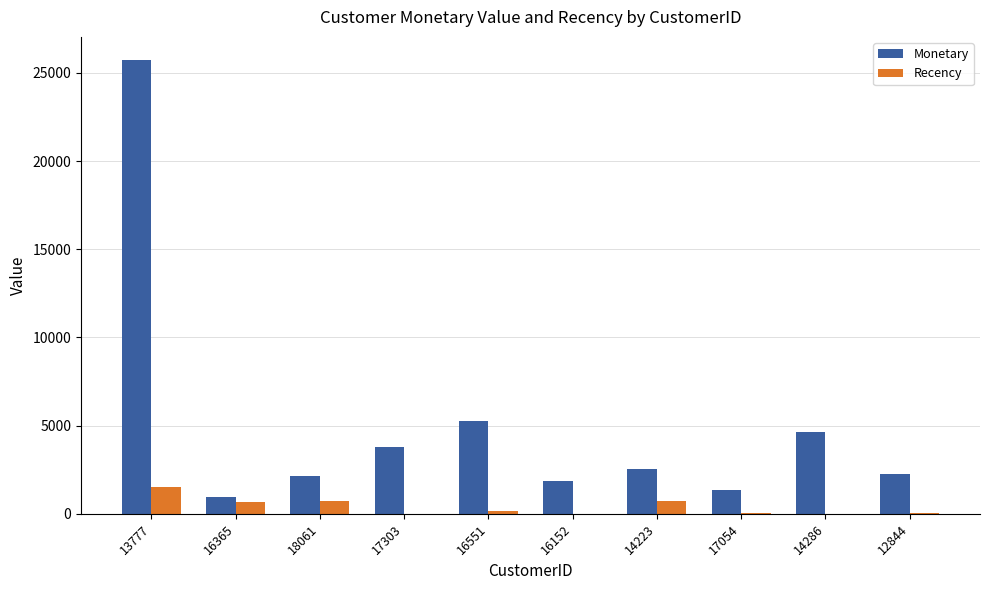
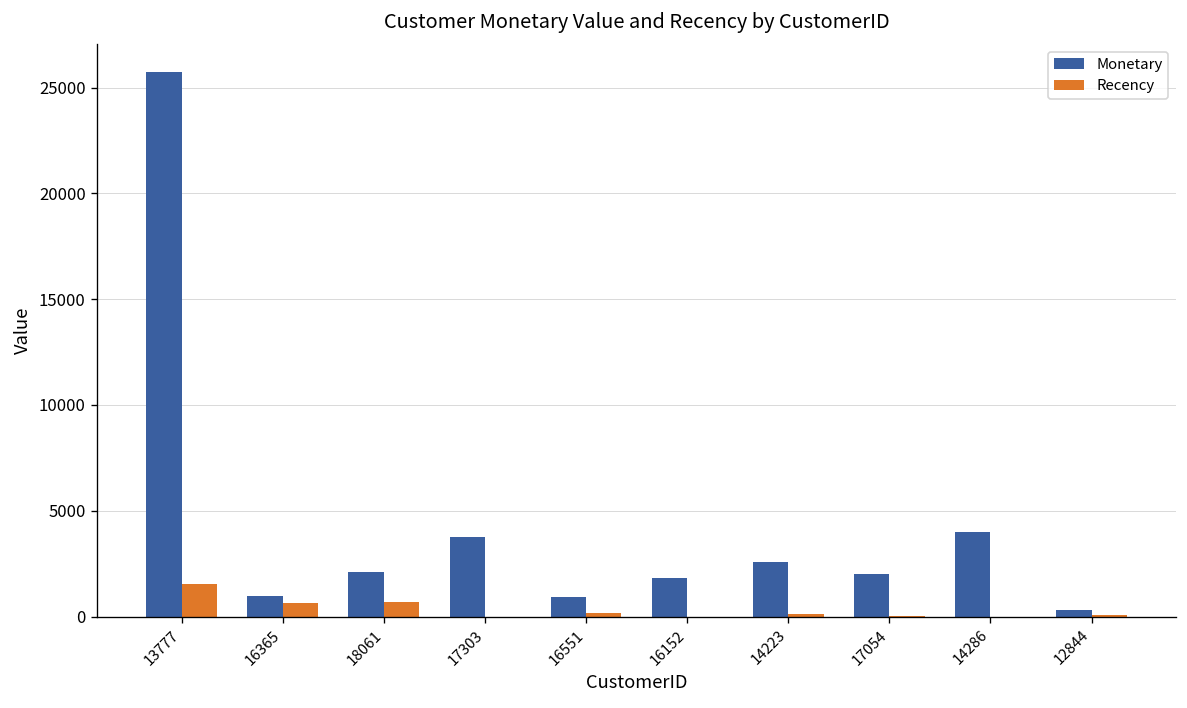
  {
    "Monetary": {
      "13777": 25800,
      "16365": 1000,
      "18061": 2100,
      "17303": 3800,
-     "16551": 5300,
+     "16551": 900,
      "16152": 1800,
      "14223": 2600,
-     "17054": 1400,
-     "14286": 4600,
-     "12844": 2300
+     "17054": 2000,
+     "14286": 4000,
+     "12844": 300
    },
    "Recency": {
      "13777": 1500,
      "16365": 700,
      "18061": 700,
      "17303": 0,
      "16551": 200,
      "16152": 0,
-     "14223": 700
+     "14223": 100
    }
  }
